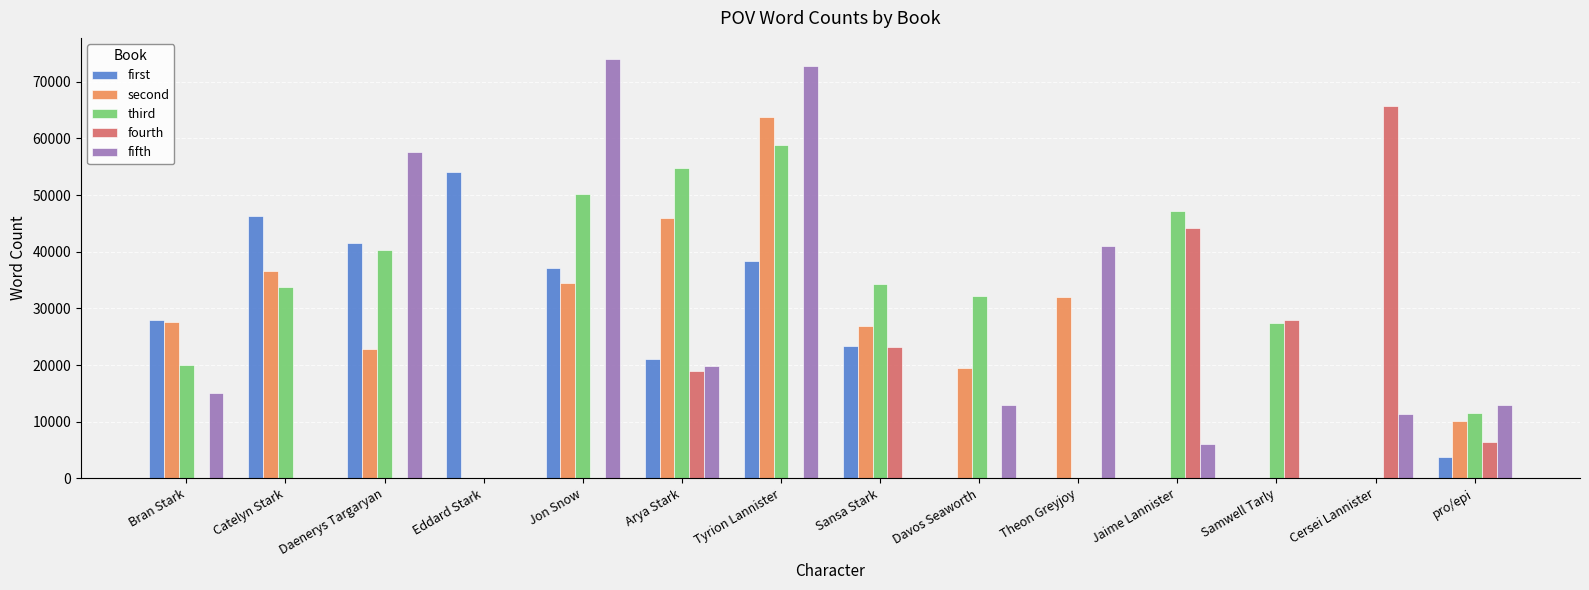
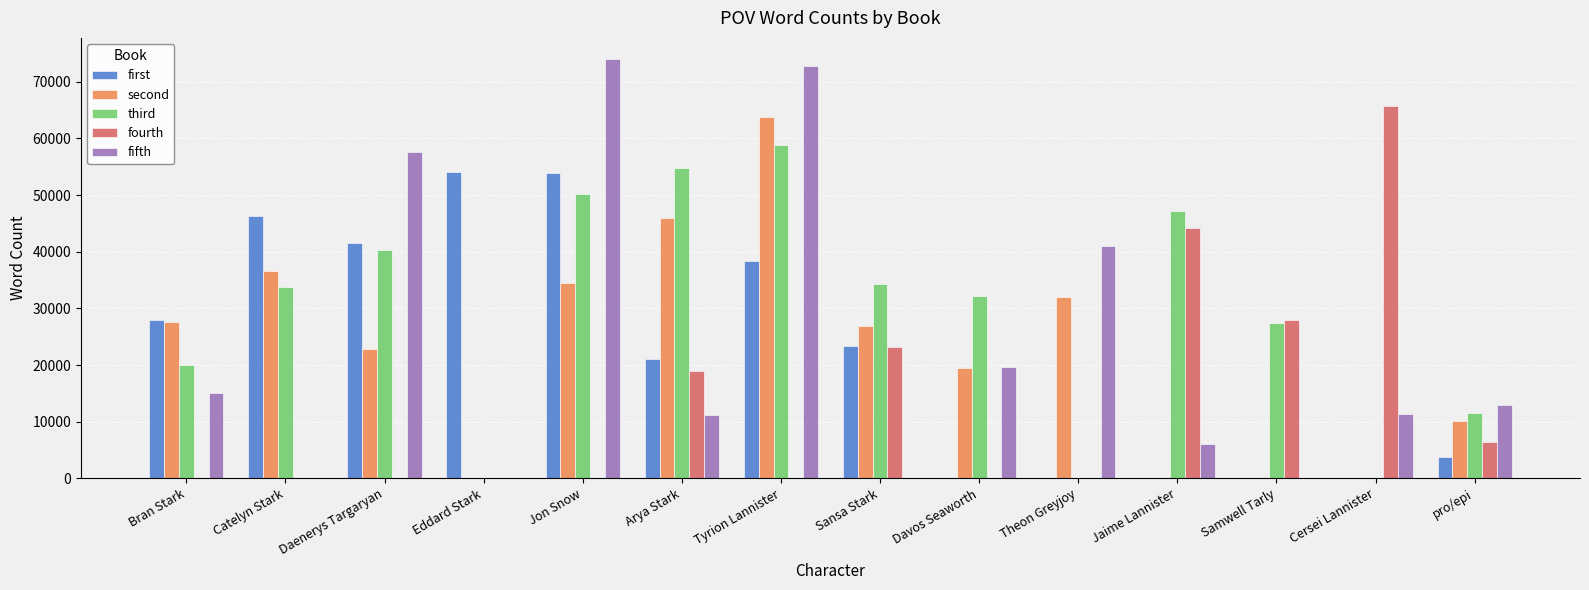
  {
    "first": {
      "Bran Stark": 28000,
      "Catelyn Stark": 46000,
      "Daenerys Targaryan": 41000,
      "Eddard Stark": 54000,
-     "Jon Snow": 37000,
+     "Jon Snow": 54000,
      "Arya Stark": 21000,
      "Tyrion Lannister": 38000,
      "Sansa Stark": 23000,
      "Davos Seaworth": 0,
      "Theon Greyjoy": 0,
      "Jaime Lannister": 0,
      "Samwell Tarly": 0,
      "Cersei Lannister": 0,
      "pro/epi": 4000
    },
    "third": {
      "Bran Stark": 20000,
      "Catelyn Stark": 34000,
      "Daenerys Targaryan": 40000,
      "Eddard Stark": 0,
      "Jon Snow": 50000,
      "Arya Stark": 55000,
      "Tyrion Lannister": 59000,
      "Sansa Stark": 34000,
      "Davos Seaworth": 32000,
      "Theon Greyjoy": 0,
      "Jaime Lannister": 47000,
      "Samwell Tarly": 27000,
      "Cersei Lannister": 0,
      "pro/epi": 11000
    },
    "fifth": {
      "Bran Stark": 15000,
      "Catelyn Stark": 0,
      "Daenerys Targaryan": 58000,
      "Eddard Stark": 0,
      "Jon Snow": 74000,
-     "Arya Stark": 20000,
+     "Arya Stark": 11000,
      "Tyrion Lannister": 73000,
      "Sansa Stark": 0,
-     "Davos Seaworth": 13000,
+     "Davos Seaworth": 20000,
      "Theon Greyjoy": 41000,
      "Jaime Lannister": 6000,
      "Samwell Tarly": 0,
      "Cersei Lannister": 11000,
      "pro/epi": 13000
    }
  }
